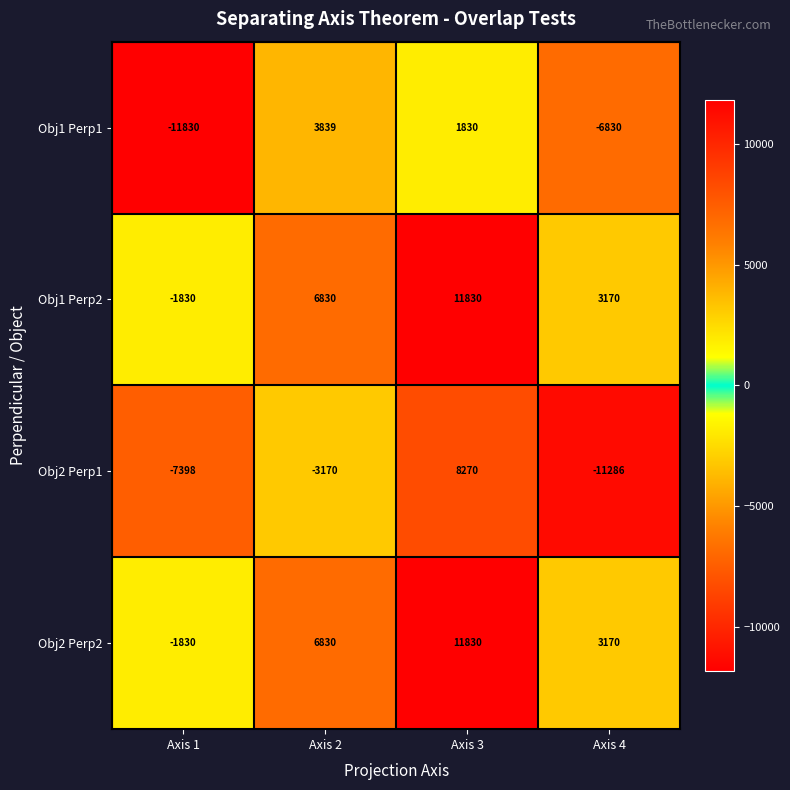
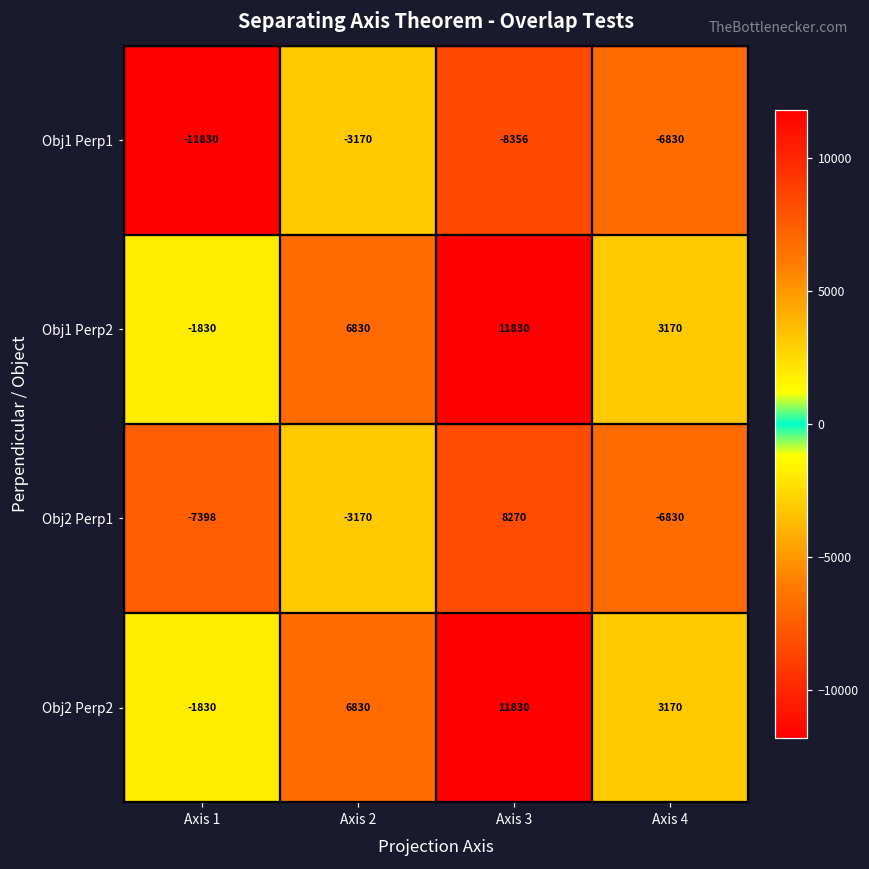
  {
    "Obj1 Perp1": {
      "Axis 1": -11830,
-     "Axis 2": 3839,
-     "Axis 3": 1830,
+     "Axis 2": -3170,
+     "Axis 3": -8356,
      "Axis 4": -6830
    },
    "Obj1 Perp2": {
      "Axis 1": -1830,
      "Axis 2": 6830,
      "Axis 3": 11830,
      "Axis 4": 3170
    },
    "Obj2 Perp1": {
      "Axis 1": -7398,
      "Axis 2": -3170,
      "Axis 3": 8270,
-     "Axis 4": -11286
+     "Axis 4": -6830
    },
    "Obj2 Perp2": {
      "Axis 1": -1830,
      "Axis 2": 6830,
      "Axis 3": 11830,
      "Axis 4": 3170
    }
  }
